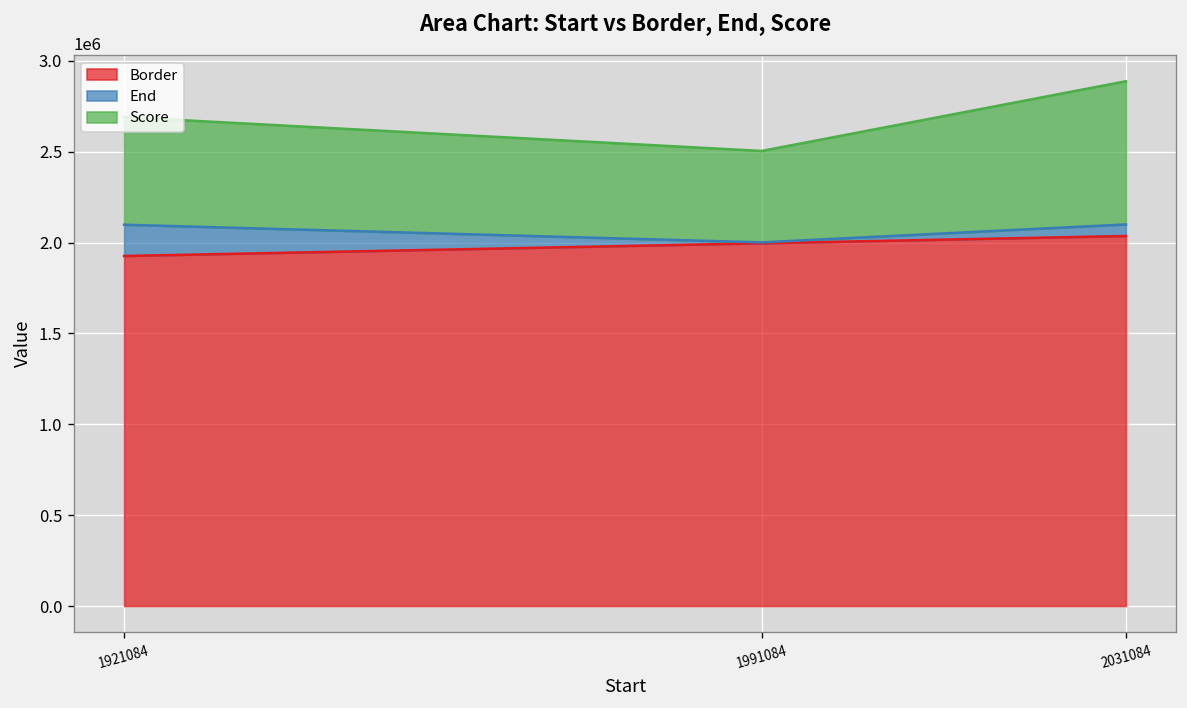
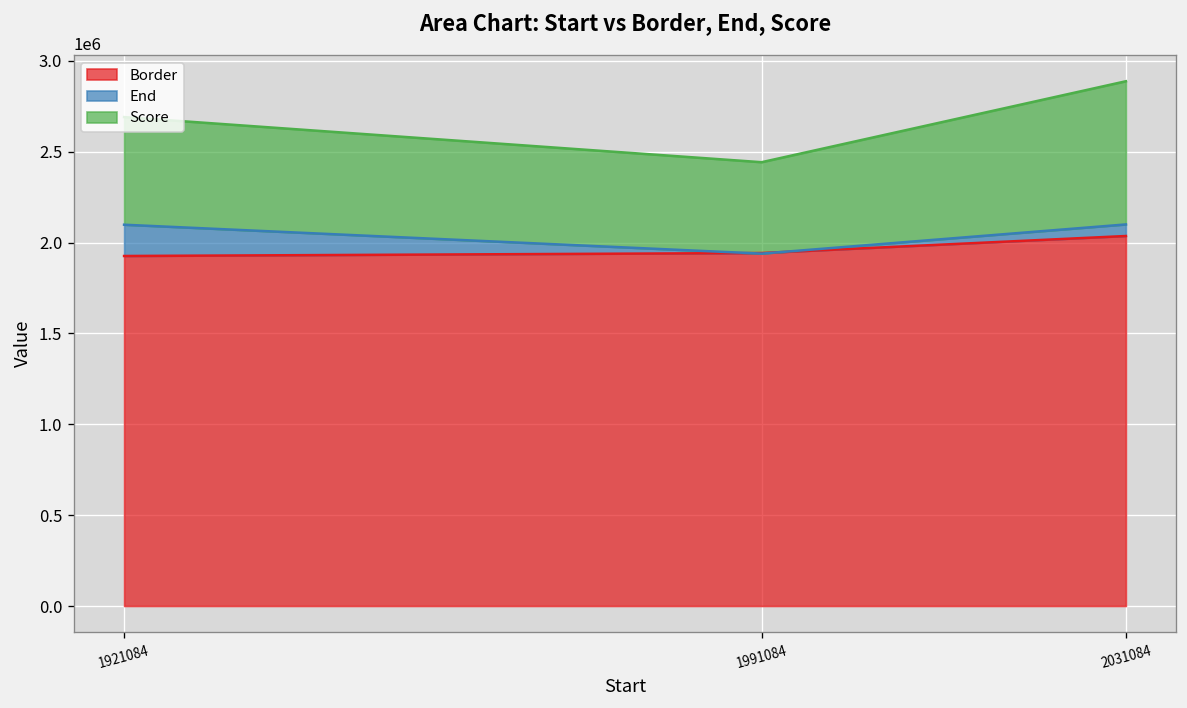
  {
    "Border": {
      "1921084": 1930000,
-     "1991084": 2000000,
+     "1991084": 1940000,
      "2031084": 2040000
    },
    "End": {
      "1921084": 2100000,
-     "1991084": 2000000,
+     "1991084": 1940000,
      "2031084": 2100000
    }
  }
